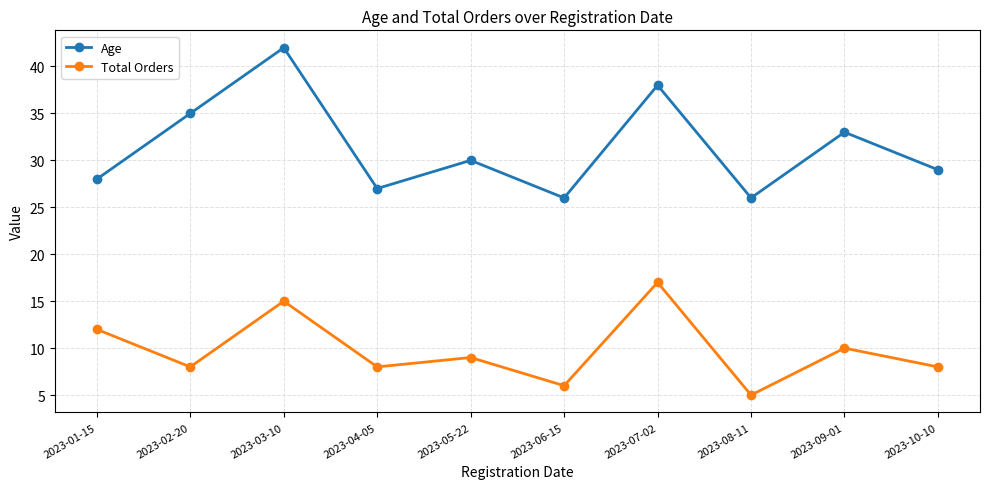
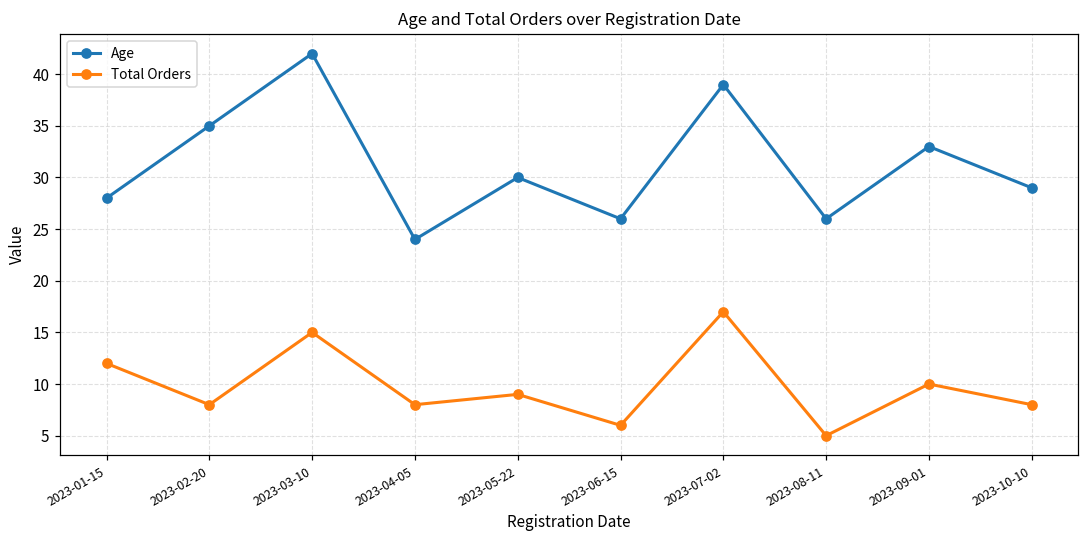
  {
    "Age": {
      "2023-01-15": 28,
      "2023-02-20": 35,
      "2023-03-10": 42,
-     "2023-04-05": 27,
+     "2023-04-05": 24,
      "2023-05-22": 30,
      "2023-06-15": 26,
-     "2023-07-02": 38,
+     "2023-07-02": 39,
      "2023-08-11": 26,
      "2023-09-01": 33,
      "2023-10-10": 29
    },
    "Total Orders": {
      "2023-01-15": 12,
      "2023-02-20": 8,
      "2023-03-10": 15,
      "2023-04-05": 8,
      "2023-05-22": 9,
      "2023-06-15": 6,
      "2023-07-02": 17,
      "2023-08-11": 5,
      "2023-09-01": 10,
      "2023-10-10": 8
    }
  }
